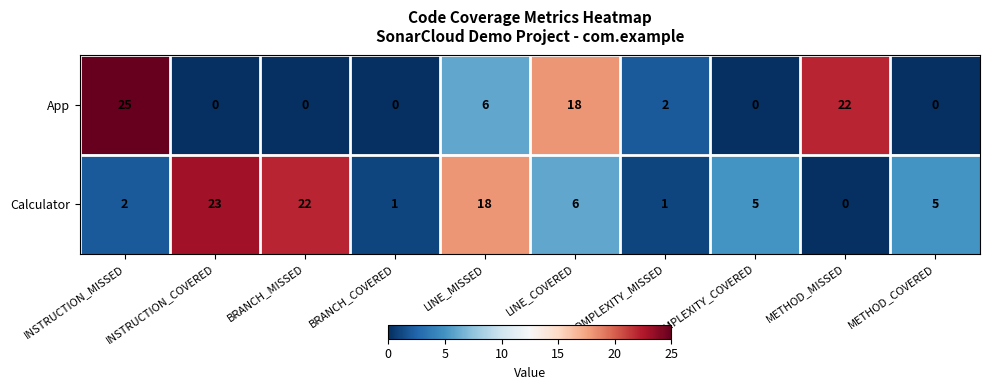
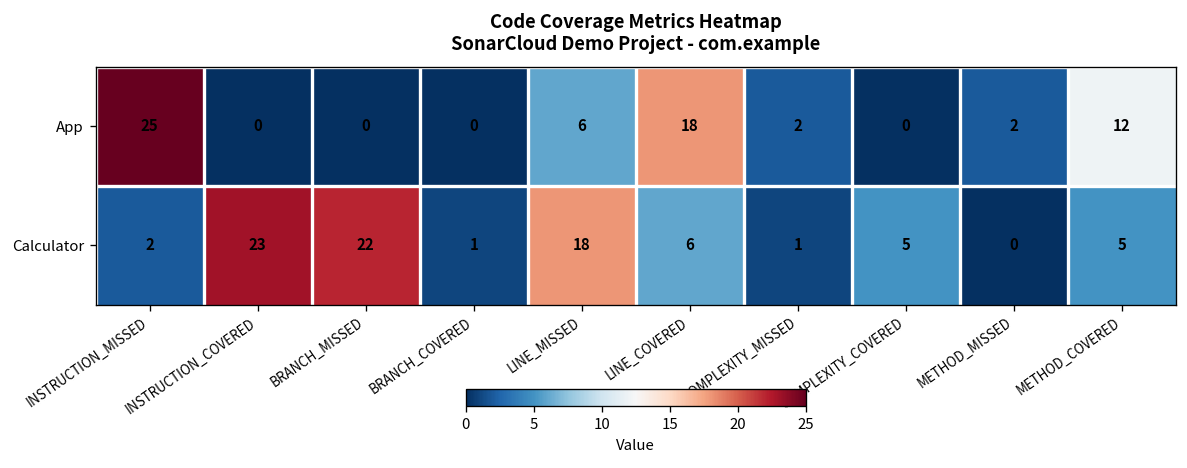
  {
    "App": {
      "INSTRUCTION_MISSED": 25,
      "INSTRUCTION_COVERED": 0,
      "BRANCH_MISSED": 0,
      "BRANCH_COVERED": 0,
      "LINE_MISSED": 6,
      "LINE_COVERED": 18,
      "COMPLEXITY_MISSED": 2,
      "COMPLEXITY_COVERED": 0,
-     "METHOD_MISSED": 22,
-     "METHOD_COVERED": 0
+     "METHOD_MISSED": 2,
+     "METHOD_COVERED": 12
    },
    "Calculator": {
      "INSTRUCTION_MISSED": 2,
      "INSTRUCTION_COVERED": 23,
      "BRANCH_MISSED": 22,
      "BRANCH_COVERED": 1,
      "LINE_MISSED": 18,
      "LINE_COVERED": 6,
      "COMPLEXITY_MISSED": 1,
      "COMPLEXITY_COVERED": 5,
      "METHOD_MISSED": 0,
      "METHOD_COVERED": 5
    }
  }
